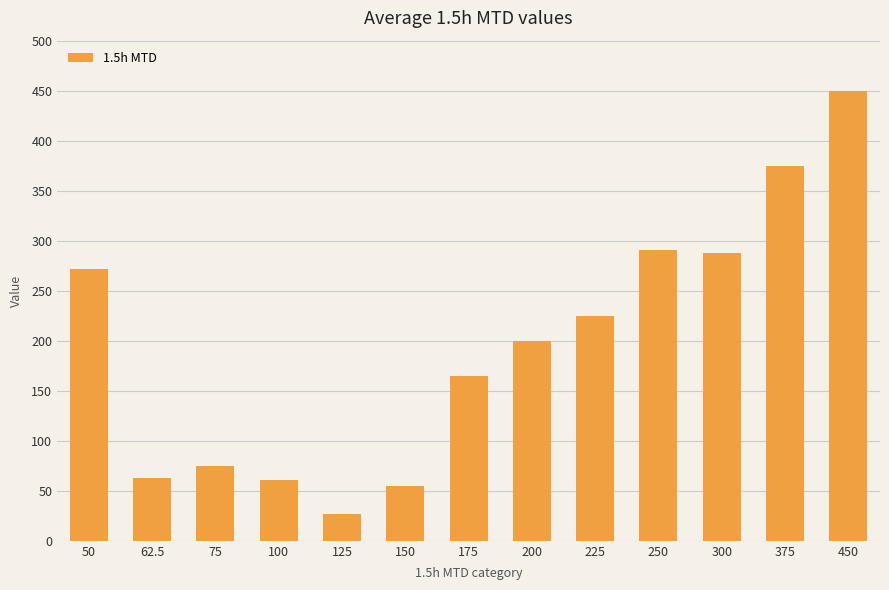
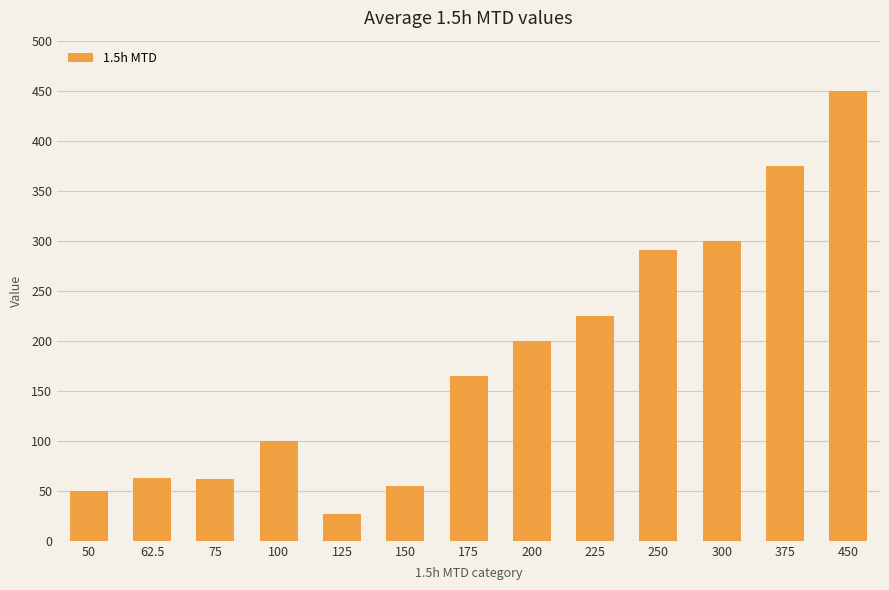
  {
-   "50": 272,
+   "50": 50,
    "62.5": 63,
-   "75": 75,
-   "100": 61,
+   "75": 62,
+   "100": 100,
    "125": 27,
    "150": 55,
    "175": 165,
    "200": 200,
    "225": 225,
    "250": 291,
-   "300": 288,
+   "300": 300,
    "375": 375,
    "450": 450
  }
